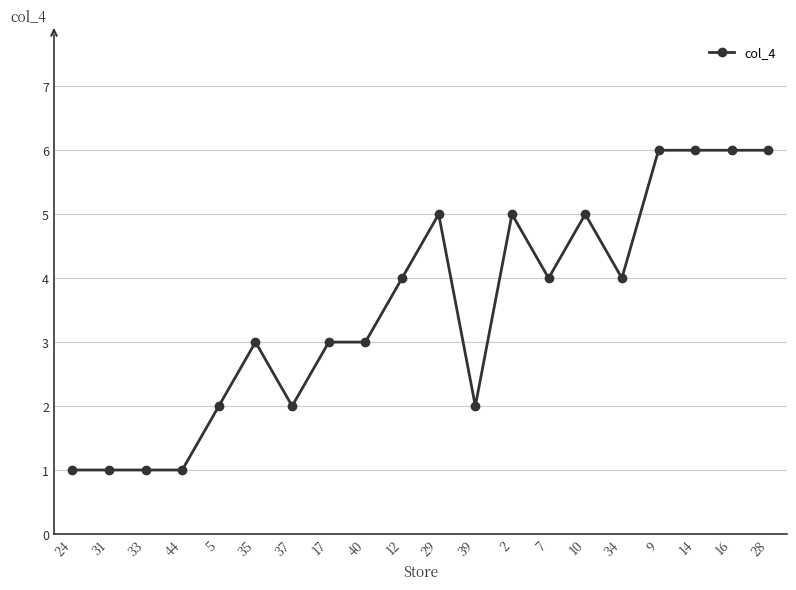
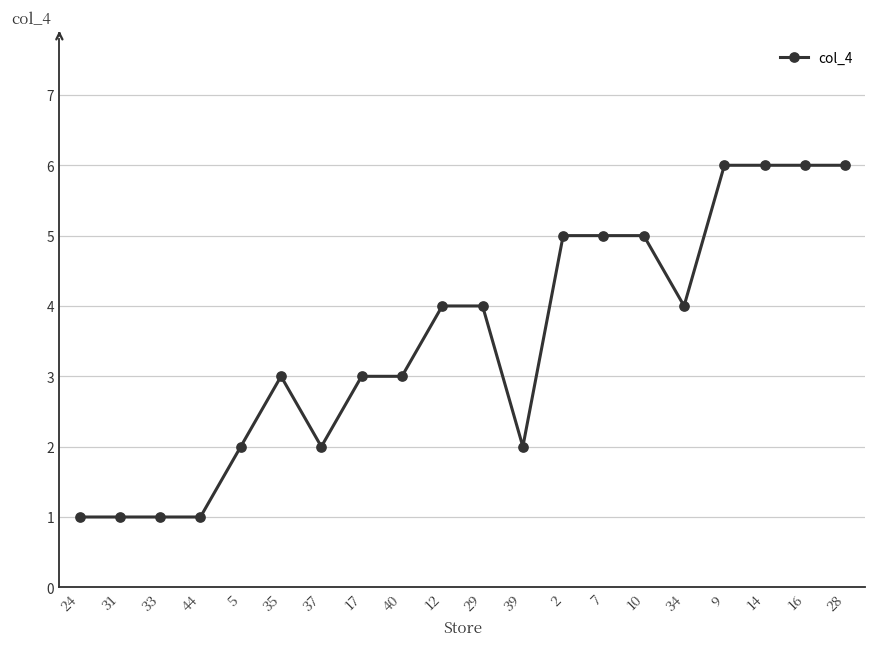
  {
    "24": 1,
    "31": 1,
    "33": 1,
    "44": 1,
    "5": 2,
    "35": 3,
    "37": 2,
    "17": 3,
    "40": 3,
    "12": 4,
-   "29": 5,
+   "29": 4,
    "39": 2,
    "2": 5,
-   "7": 4,
+   "7": 5,
    "10": 5,
    "34": 4,
    "9": 6,
    "14": 6,
    "16": 6,
    "28": 6
  }
